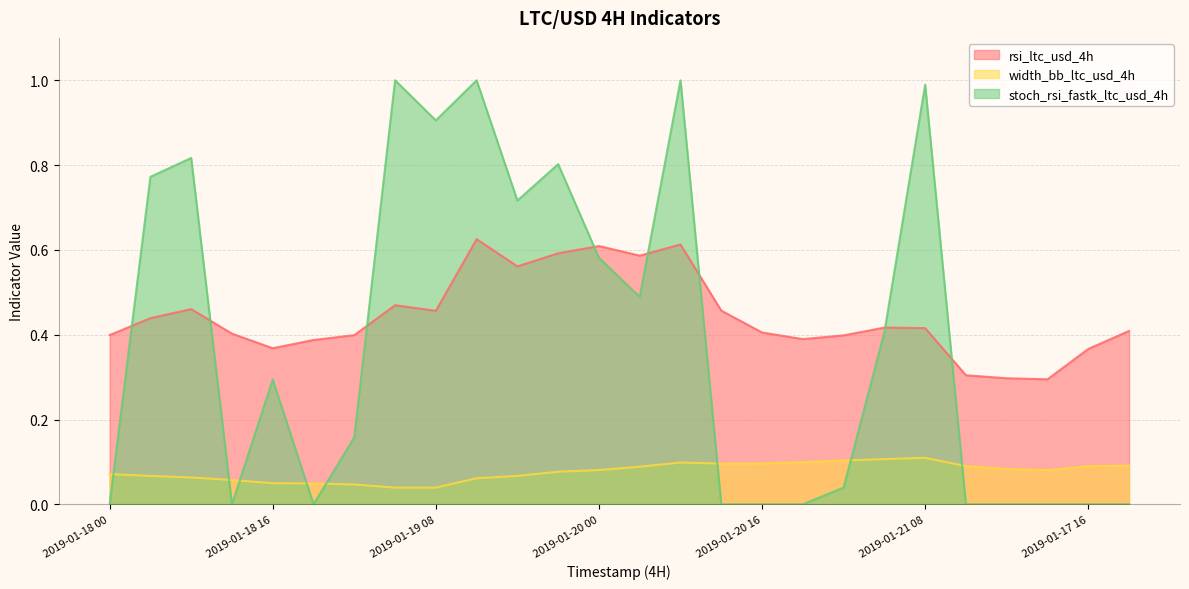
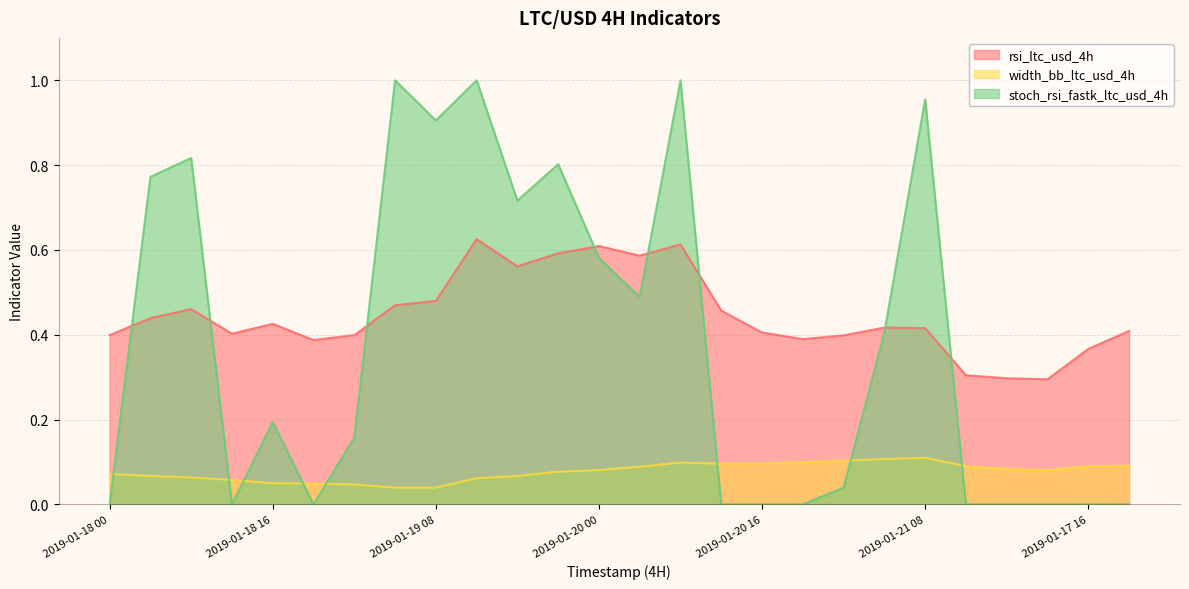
  {
    "rsi_ltc_usd_4h": {
      "2019-01-18 00": 0.40,
-     "2019-01-18 16": 0.37,
-     "2019-01-19 08": 0.46,
+     "2019-01-18 16": 0.43,
+     "2019-01-19 08": 0.48,
      "2019-01-20 00": 0.61,
      "2019-01-20 16": 0.41,
      "2019-01-21 08": 0.42,
      "2019-01-17 16": 0.37
    },
    "width_bb_ltc_usd_4h": {
      "2019-01-18 00": 0.07,
      "2019-01-18 16": 0.05,
      "2019-01-19 08": 0.04,
      "2019-01-20 00": 0.08,
      "2019-01-20 16": 0.10,
      "2019-01-21 08": 0.11,
      "2019-01-17 16": 0.09
    },
    "stoch_rsi_fastk_ltc_usd_4h": {
      "2019-01-18 00": 0.00,
-     "2019-01-18 16": 0.29,
+     "2019-01-18 16": 0.19,
      "2019-01-19 08": 0.91,
      "2019-01-20 00": 0.58,
      "2019-01-20 16": 0.00,
-     "2019-01-21 08": 0.99,
+     "2019-01-21 08": 0.96,
      "2019-01-17 16": 0.00
    }
  }
